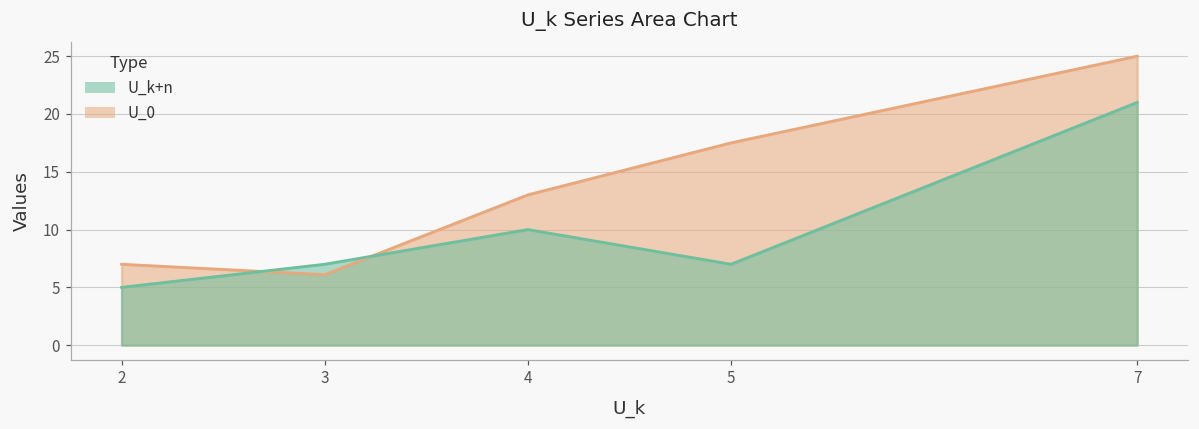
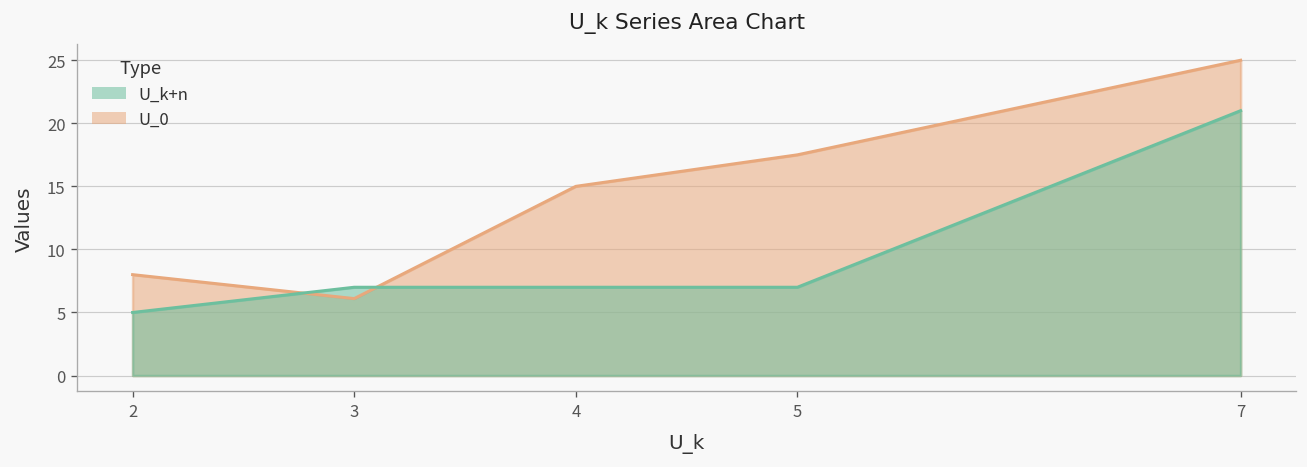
  {
    "U_0": {
-     "2": 7,
+     "2": 8,
      "3": 6,
-     "4": 13,
+     "4": 15,
      "5": 17.5,
      "7": 25
    },
    "U_k+n": {
      "2": 5,
      "3": 7,
-     "4": 10,
+     "4": 7,
      "5": 7,
      "7": 21
    }
  }
